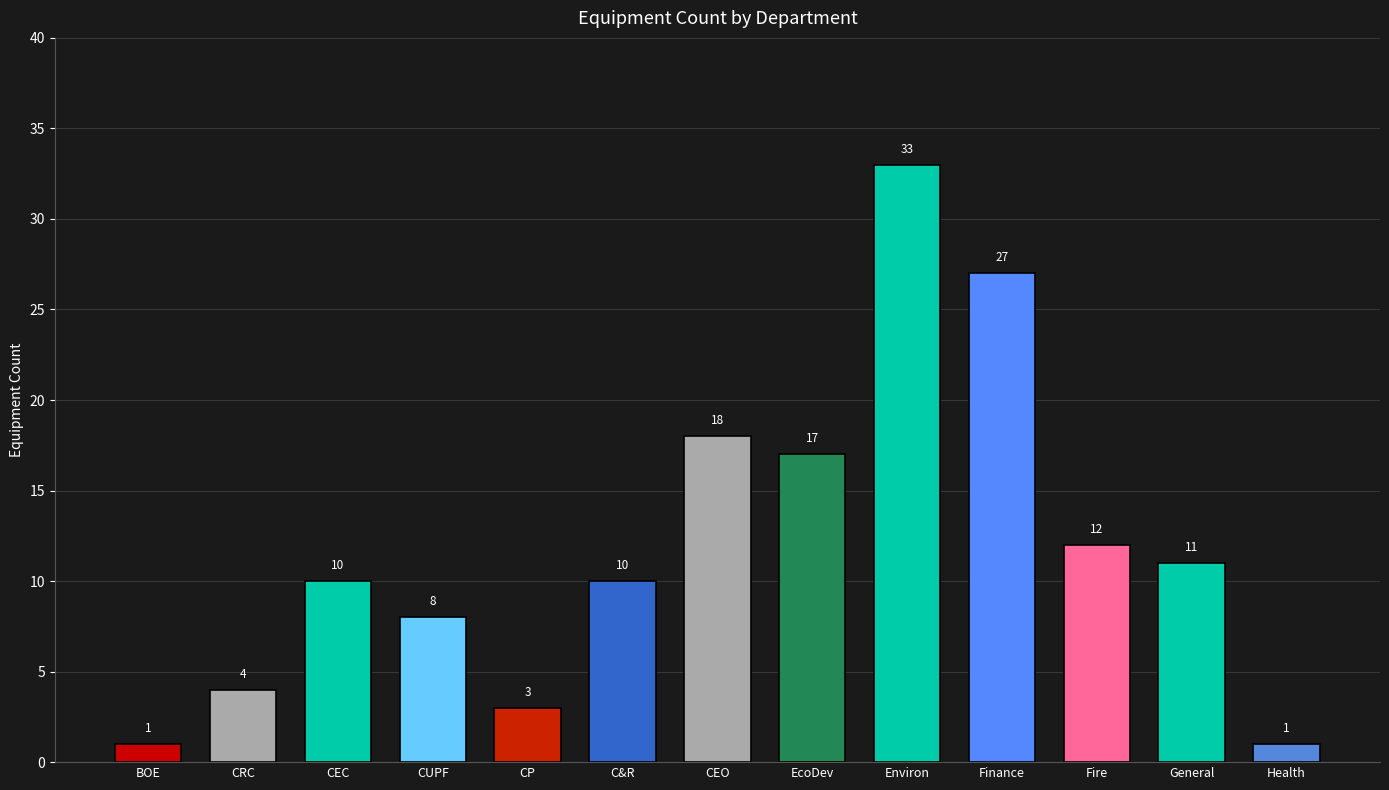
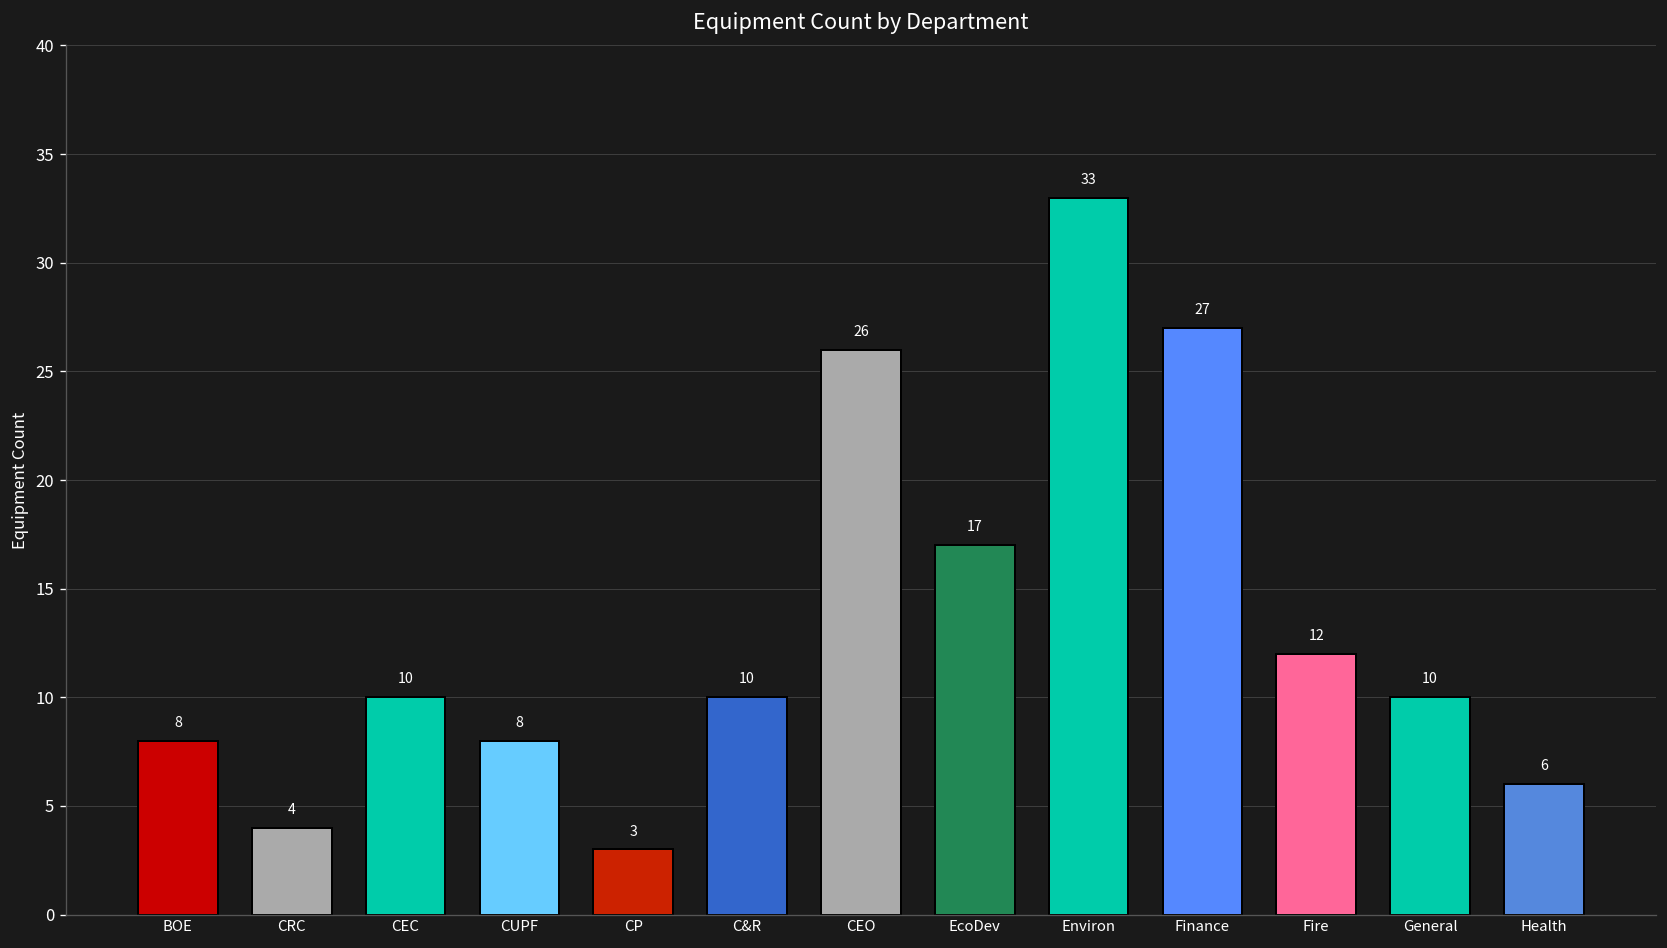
  {
-   "BOE": 1,
+   "BOE": 8,
    "CRC": 4,
    "CEC": 10,
    "CUPF": 8,
    "CP": 3,
    "C&R": 10,
-   "CEO": 18,
+   "CEO": 26,
    "EcoDev": 17,
    "Environ": 33,
    "Finance": 27,
    "Fire": 12,
-   "General": 11,
-   "Health": 1
+   "General": 10,
+   "Health": 6
  }
